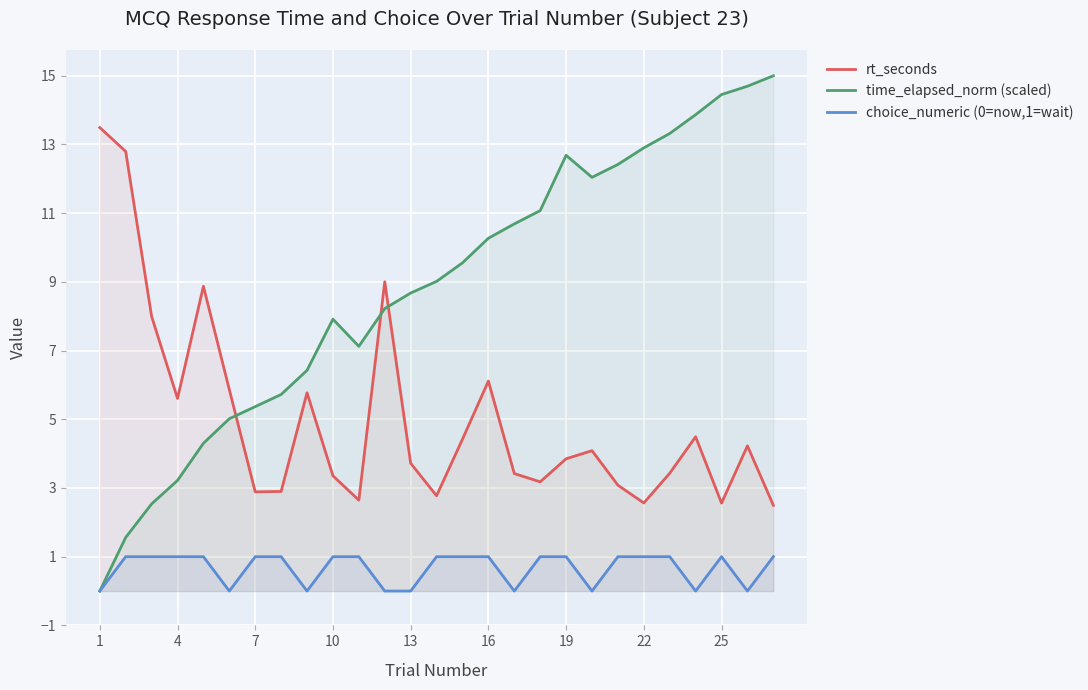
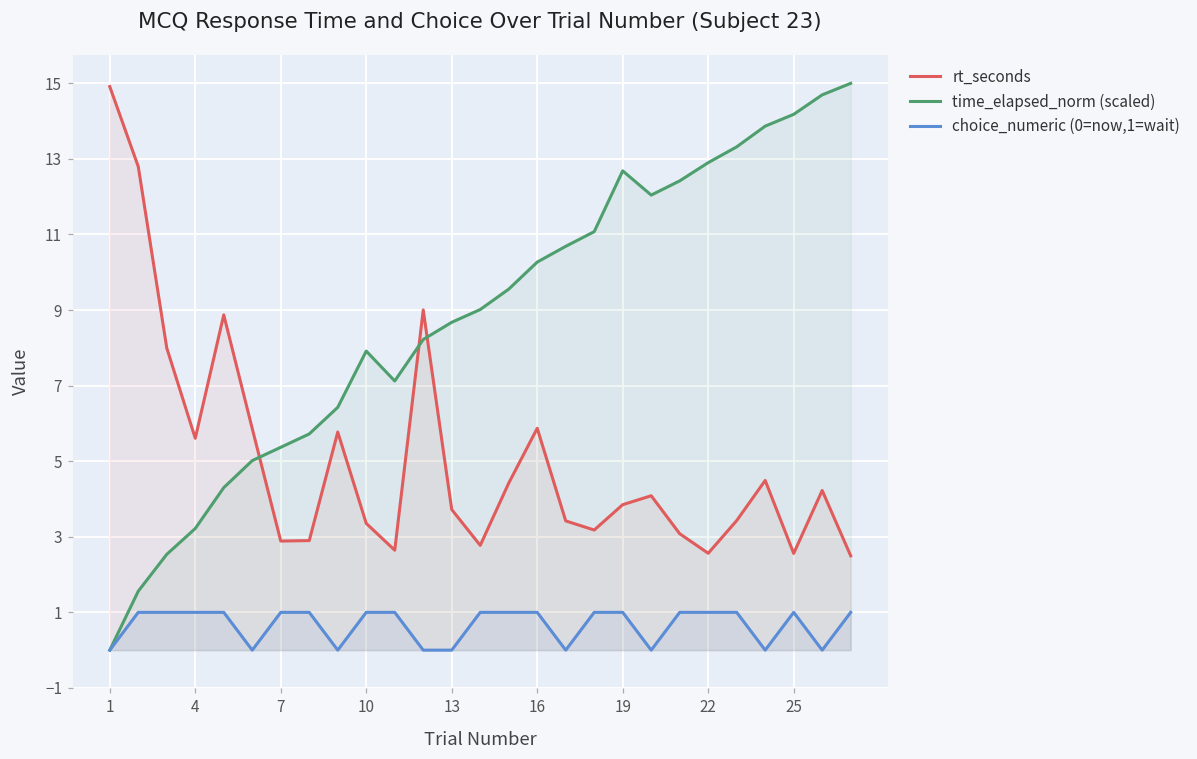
  {
    "rt_seconds": {
-     "1": 13.5,
+     "1": 14.9,
      "4": 5.6,
      "7": 2.9,
      "10": 3.4,
      "13": 3.7,
-     "16": 6.1,
+     "16": 5.9,
      "19": 3.9,
      "22": 2.6,
      "25": 2.6
    },
    "time_elapsed_norm (scaled)": {
      "4": 3.2,
      "7": 5.4,
      "10": 7.9,
      "13": 8.7,
      "16": 10.3,
      "19": 12.7,
      "22": 12.9,
-     "25": 14.5
+     "25": 14.2
    },
    "choice_numeric (0=now,1=wait)": {
      "4": 1.0,
      "7": 1.0,
      "10": 1.0,
      "13": 0.0,
      "16": 1.0,
      "19": 1.0,
      "22": 1.0,
      "25": 1.0
    }
  }
